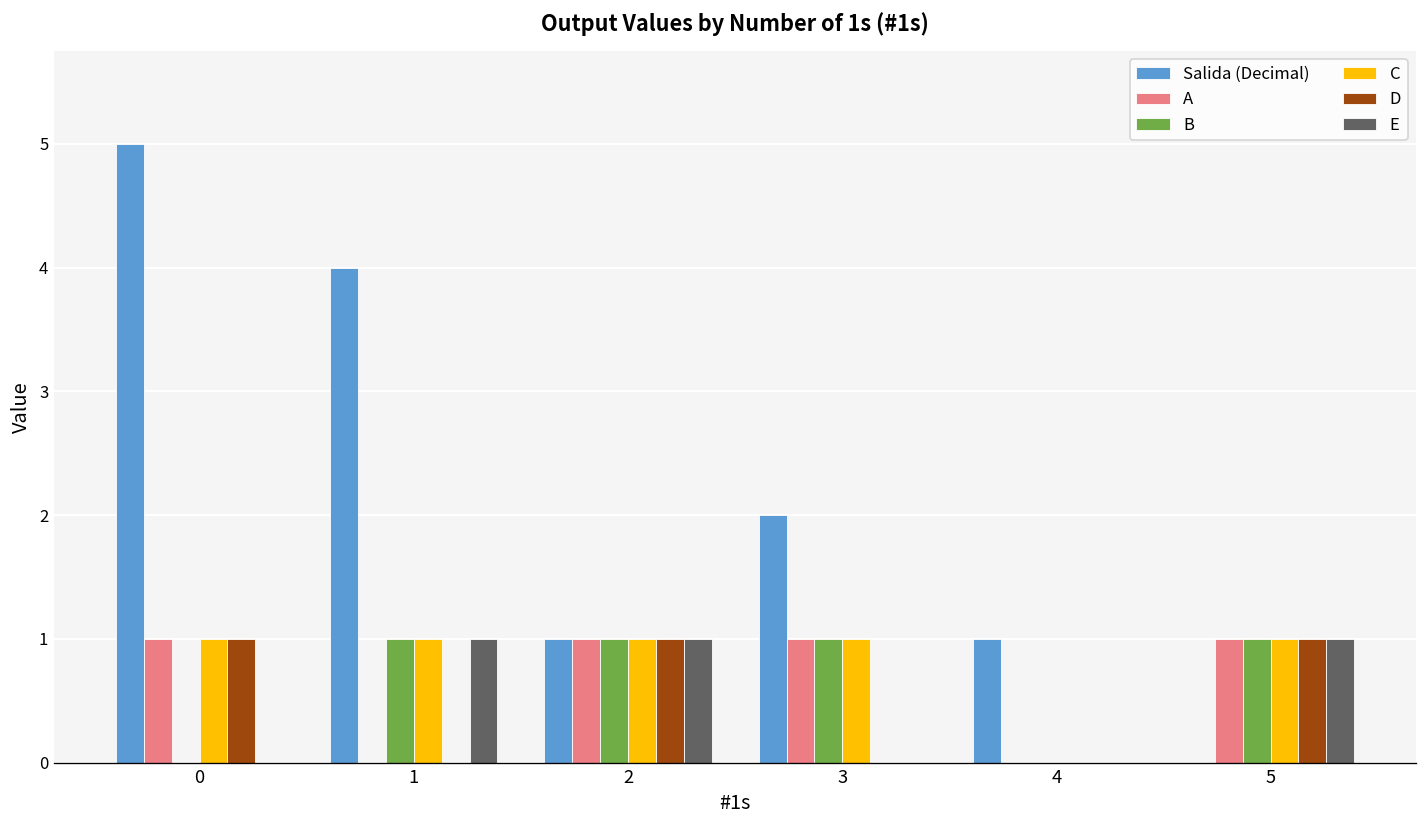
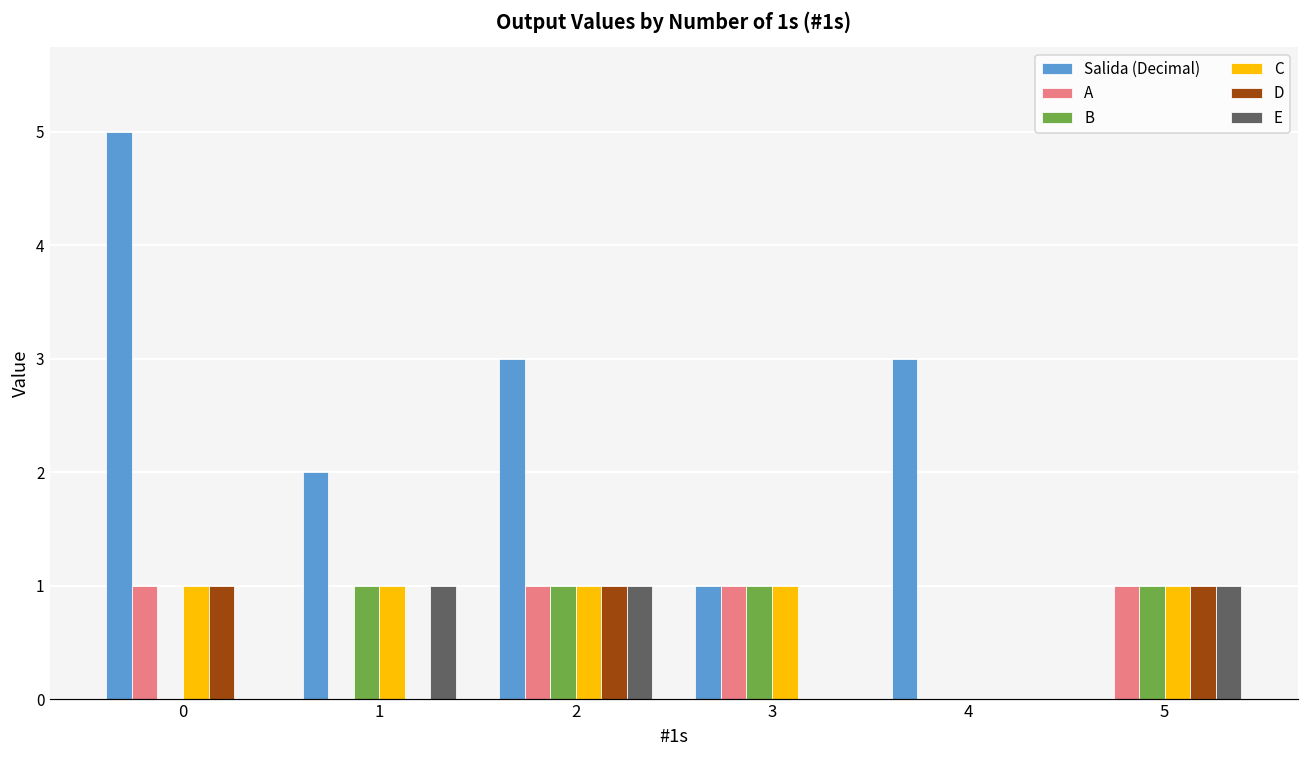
  {
    "Salida (Decimal)": {
      "0": 5,
-     "1": 4,
-     "2": 1,
-     "3": 2,
-     "4": 1,
+     "1": 2,
+     "2": 3,
+     "3": 1,
+     "4": 3,
      "5": 0
    },
    "A": {
      "0": 1,
      "1": 0,
      "2": 1,
      "3": 1,
      "4": 0,
      "5": 1
    },
    "B": {
      "0": 0,
      "1": 1,
      "2": 1,
      "3": 1,
      "4": 0,
      "5": 1
    },
    "C": {
      "0": 1,
      "1": 1,
      "2": 1,
      "3": 1,
      "4": 0,
      "5": 1
    },
    "D": {
      "0": 1,
      "1": 0,
      "2": 1,
      "3": 0,
      "4": 0,
      "5": 1
    },
    "E": {
      "0": 0,
      "1": 1,
      "2": 1,
      "3": 0,
      "4": 0,
      "5": 1
    }
  }
